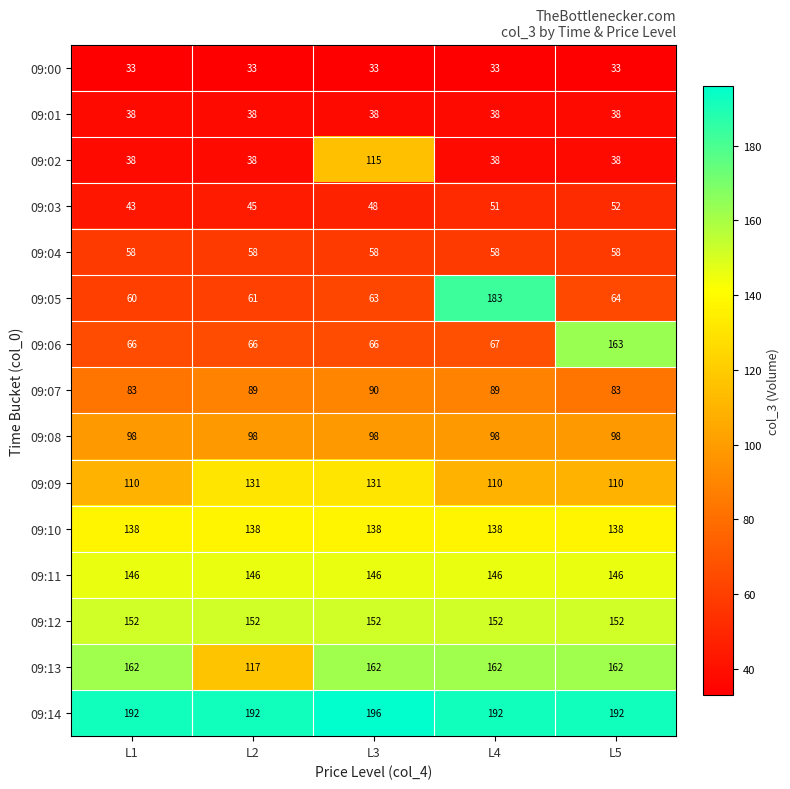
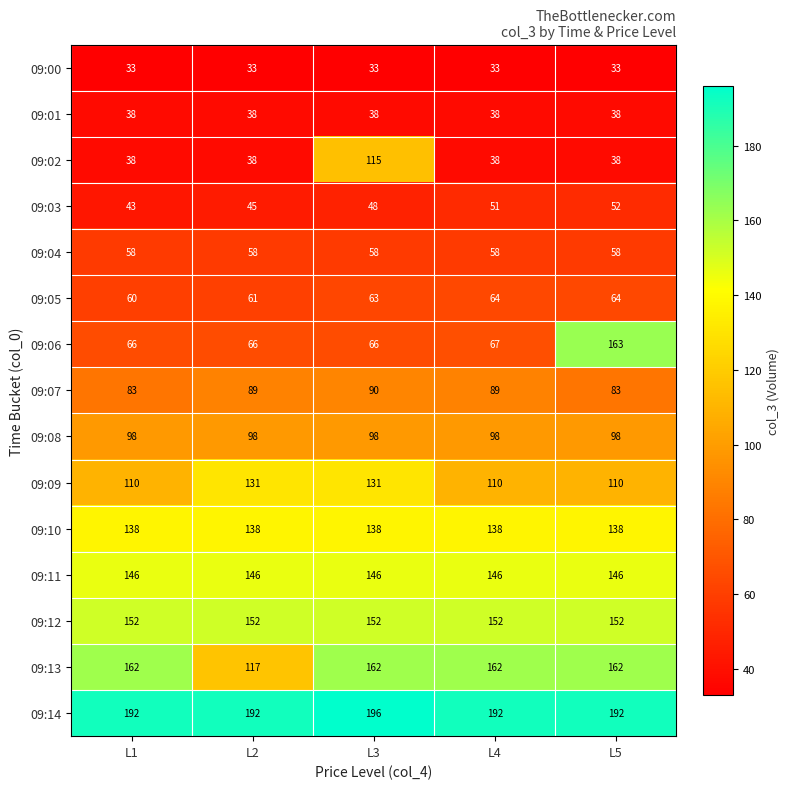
  {
    "09:00": {
      "L1": 33,
      "L2": 33,
      "L3": 33,
      "L4": 33,
      "L5": 33
    },
    "09:01": {
      "L1": 38,
      "L2": 38,
      "L3": 38,
      "L4": 38,
      "L5": 38
    },
    "09:02": {
      "L1": 38,
      "L2": 38,
      "L3": 115,
      "L4": 38,
      "L5": 38
    },
    "09:03": {
      "L1": 43,
      "L2": 45,
      "L3": 48,
      "L4": 51,
      "L5": 52
    },
    "09:04": {
      "L1": 58,
      "L2": 58,
      "L3": 58,
      "L4": 58,
      "L5": 58
    },
    "09:05": {
      "L1": 60,
      "L2": 61,
      "L3": 63,
-     "L4": 183,
+     "L4": 64,
      "L5": 64
    },
    "09:06": {
      "L1": 66,
      "L2": 66,
      "L3": 66,
      "L4": 67,
      "L5": 163
    },
    "09:07": {
      "L1": 83,
      "L2": 89,
      "L3": 90,
      "L4": 89,
      "L5": 83
    },
    "09:08": {
      "L1": 98,
      "L2": 98,
      "L3": 98,
      "L4": 98,
      "L5": 98
    },
    "09:09": {
      "L1": 110,
      "L2": 131,
      "L3": 131,
      "L4": 110,
      "L5": 110
    },
    "09:10": {
      "L1": 138,
      "L2": 138,
      "L3": 138,
      "L4": 138,
      "L5": 138
    },
    "09:11": {
      "L1": 146,
      "L2": 146,
      "L3": 146,
      "L4": 146,
      "L5": 146
    },
    "09:12": {
      "L1": 152,
      "L2": 152,
      "L3": 152,
      "L4": 152,
      "L5": 152
    },
    "09:13": {
      "L1": 162,
      "L2": 117,
      "L3": 162,
      "L4": 162,
      "L5": 162
    },
    "09:14": {
      "L1": 192,
      "L2": 192,
      "L3": 196,
      "L4": 192,
      "L5": 192
    }
  }
